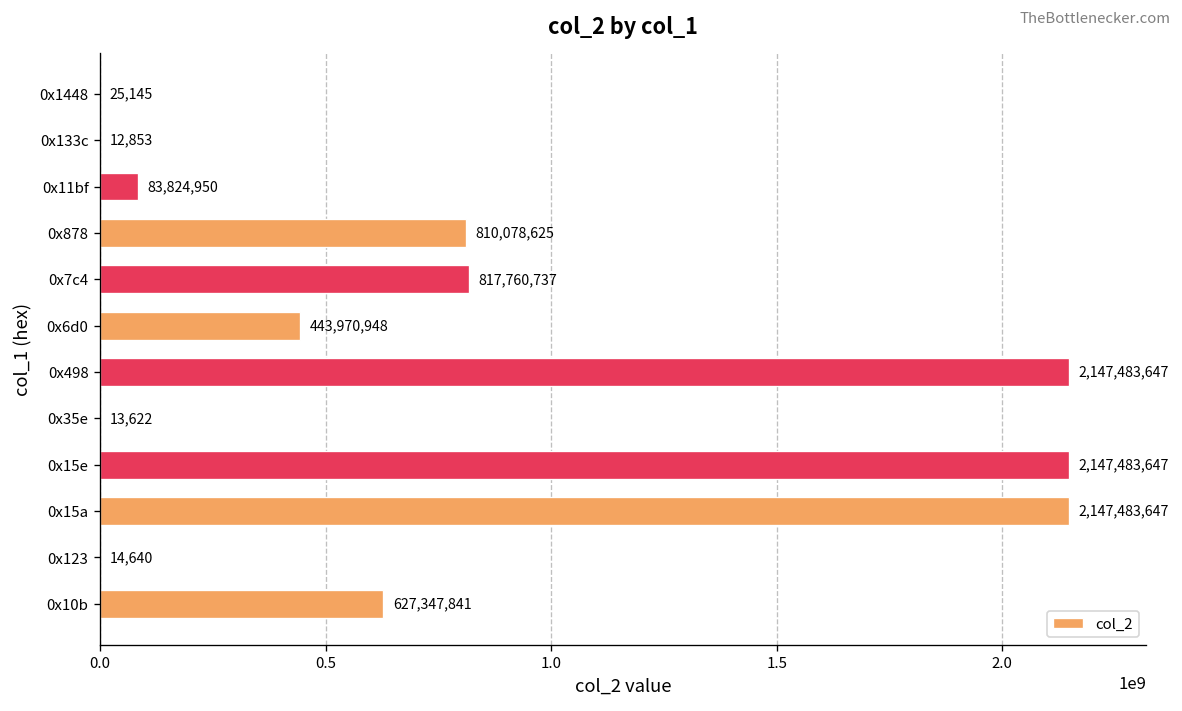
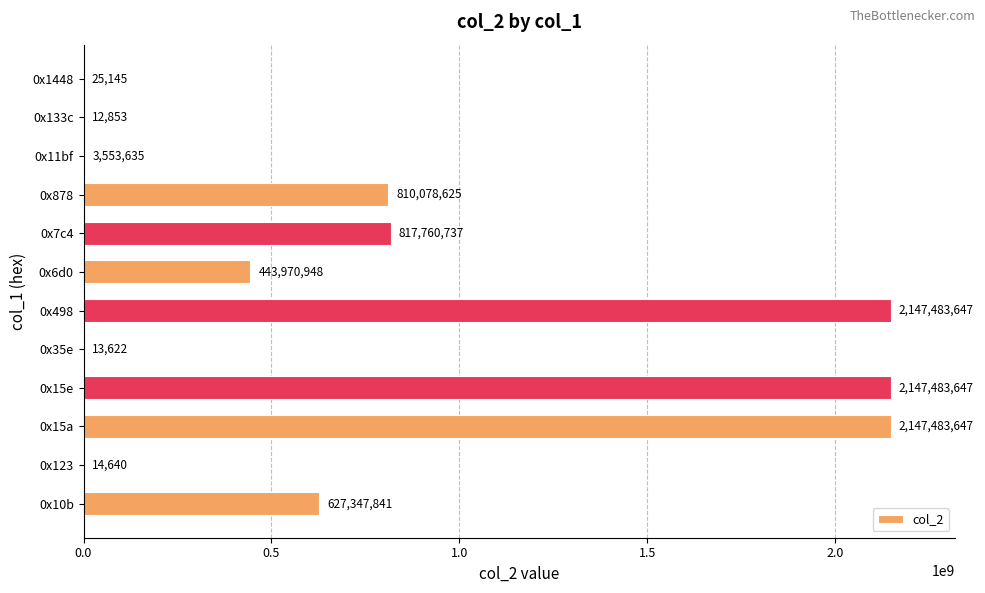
  {
    "0x1448": "25,145",
    "0x133c": "12,853",
-   "0x11bf": "83,824,950",
+   "0x11bf": "3,553,635",
    "0x878": "810,078,625",
    "0x7c4": "817,760,737",
    "0x6d0": "443,970,948",
    "0x498": "2,147,483,647",
    "0x35e": "13,622",
    "0x15e": "2,147,483,647",
    "0x15a": "2,147,483,647",
    "0x123": "14,640",
    "0x10b": "627,347,841"
  }
